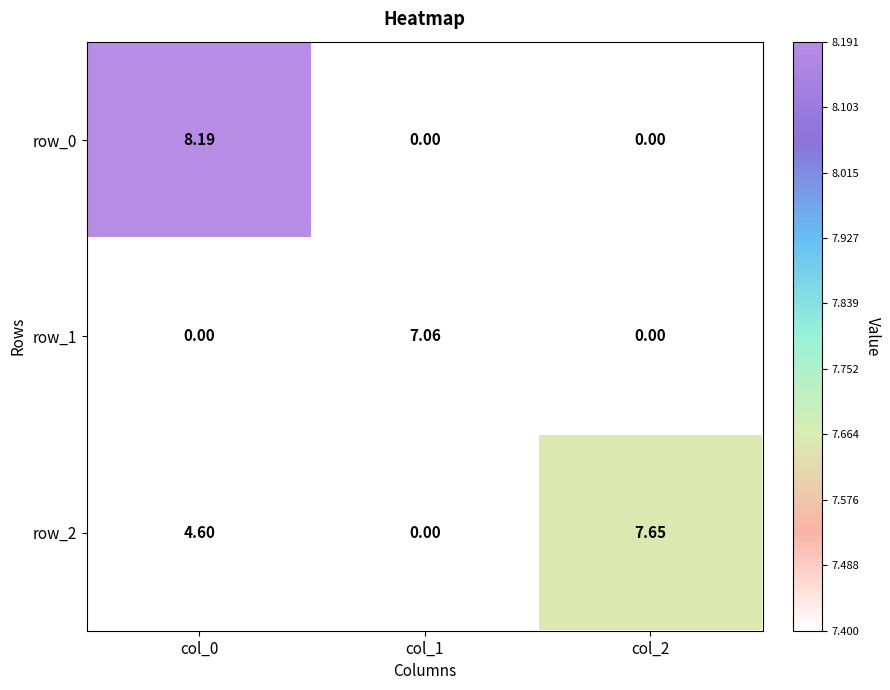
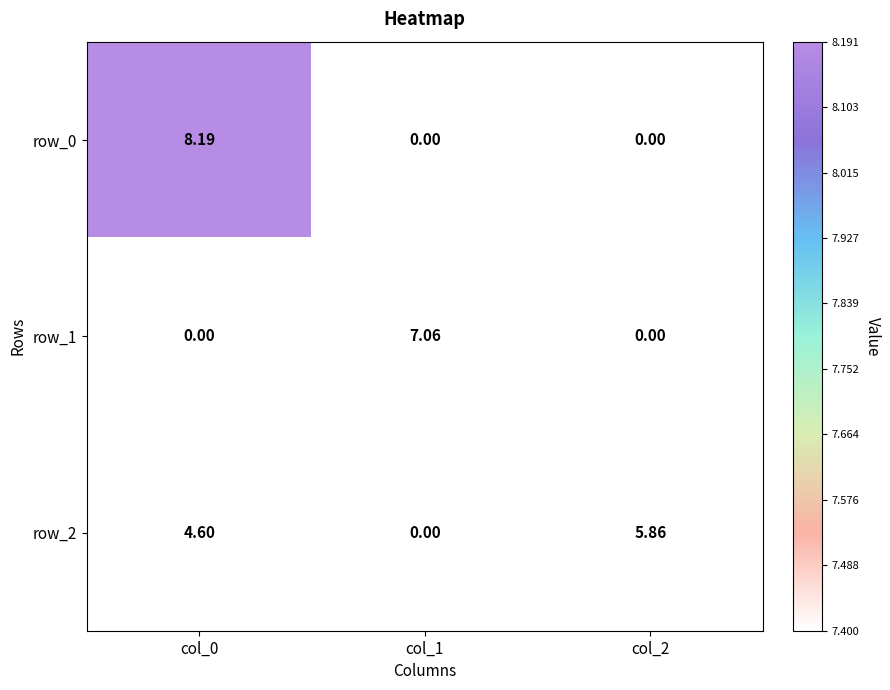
  {
    "row_0": {
      "col_0": 8.19,
      "col_1": 0.00,
      "col_2": 0.00
    },
    "row_1": {
      "col_0": 0.00,
      "col_1": 7.06,
      "col_2": 0.00
    },
    "row_2": {
      "col_0": 4.60,
      "col_1": 0.00,
-     "col_2": 7.65
+     "col_2": 5.86
    }
  }
